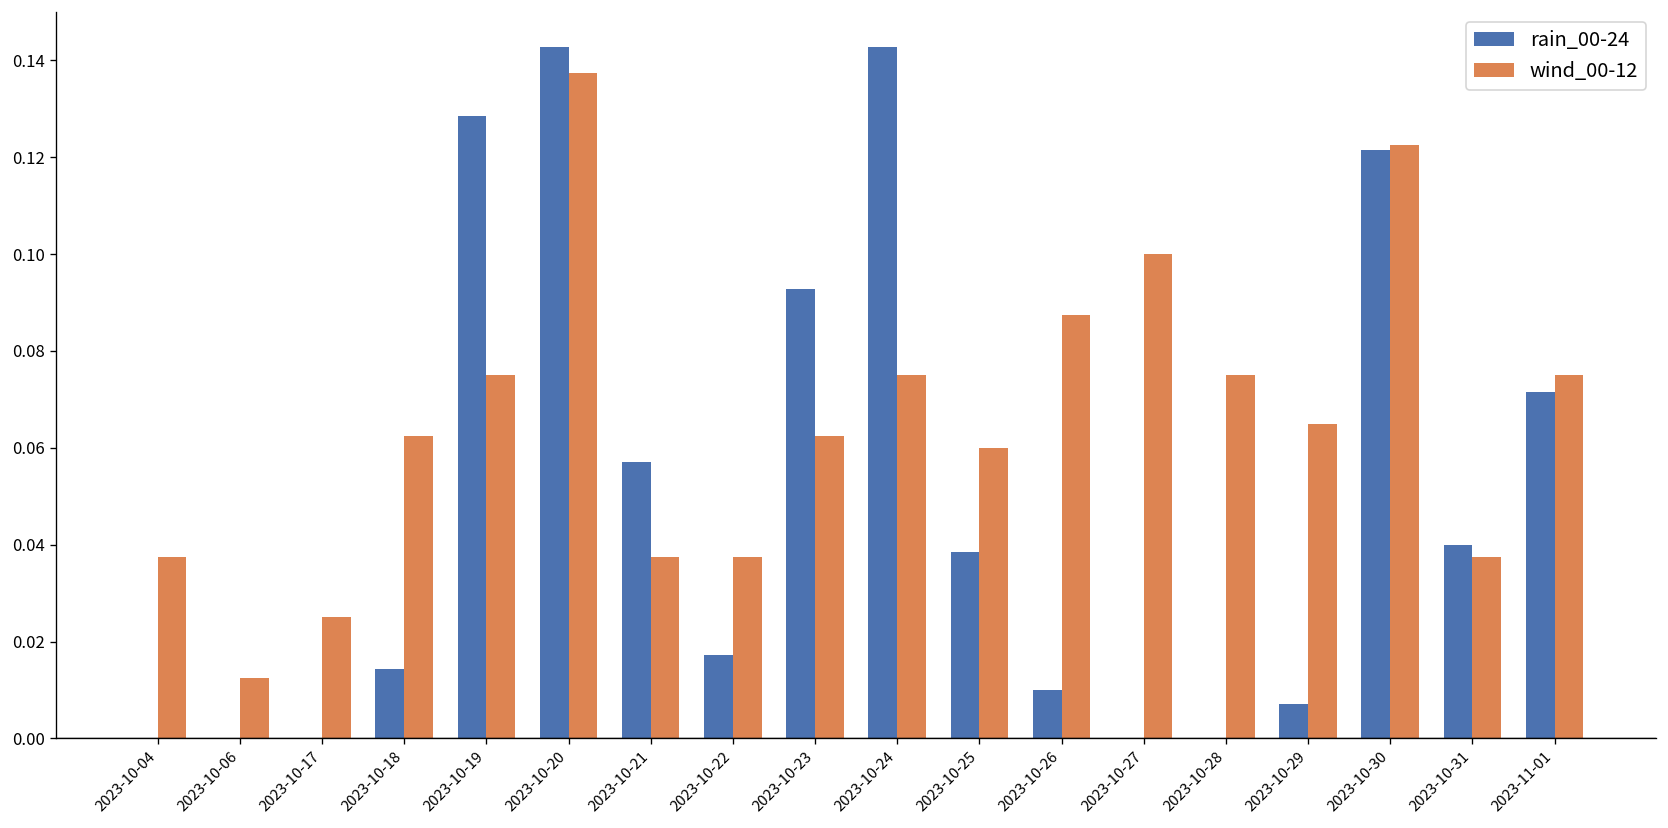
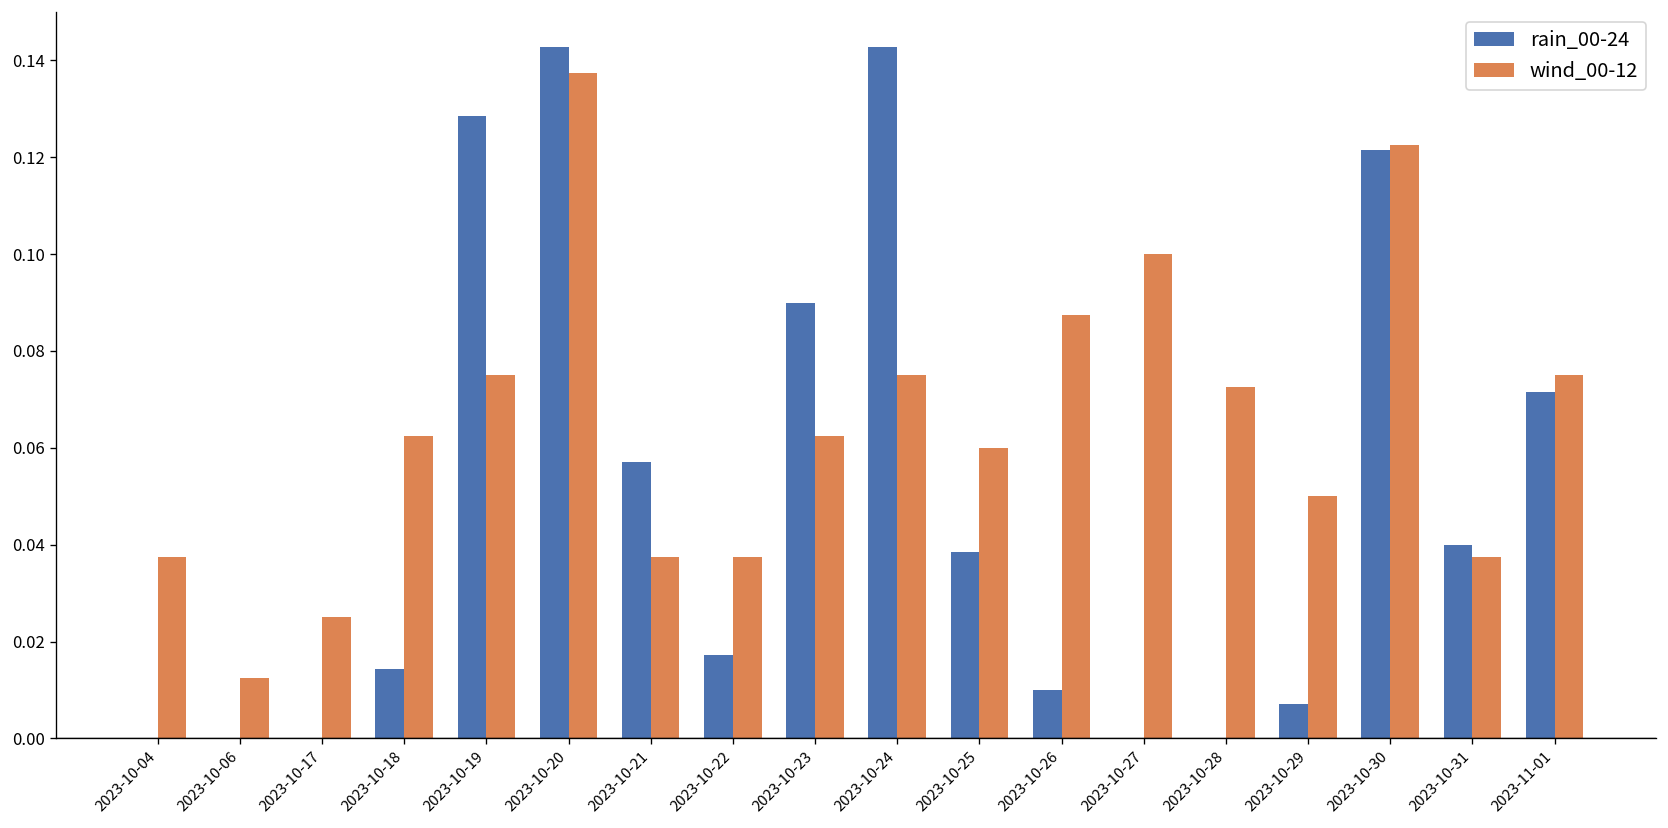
  {
    "rain_00-24": {
      "2023-10-04": 0.000,
      "2023-10-06": 0.000,
      "2023-10-17": 0.000,
      "2023-10-18": 0.014,
      "2023-10-19": 0.129,
      "2023-10-20": 0.143,
      "2023-10-21": 0.057,
      "2023-10-22": 0.017,
-     "2023-10-23": 0.093,
+     "2023-10-23": 0.090,
      "2023-10-24": 0.143,
      "2023-10-25": 0.039,
      "2023-10-26": 0.010,
      "2023-10-27": 0.000,
      "2023-10-28": 0.000,
      "2023-10-29": 0.007,
      "2023-10-30": 0.121,
      "2023-10-31": 0.040,
      "2023-11-01": 0.071
    },
    "wind_00-12": {
      "2023-10-04": 0.038,
      "2023-10-06": 0.013,
      "2023-10-17": 0.025,
      "2023-10-18": 0.063,
      "2023-10-19": 0.075,
      "2023-10-20": 0.138,
      "2023-10-21": 0.038,
      "2023-10-22": 0.038,
      "2023-10-23": 0.063,
      "2023-10-24": 0.075,
      "2023-10-25": 0.060,
      "2023-10-26": 0.088,
      "2023-10-27": 0.100,
-     "2023-10-28": 0.075,
-     "2023-10-29": 0.065,
+     "2023-10-28": 0.073,
+     "2023-10-29": 0.050,
      "2023-10-30": 0.123,
      "2023-10-31": 0.038,
      "2023-11-01": 0.075
    }
  }
